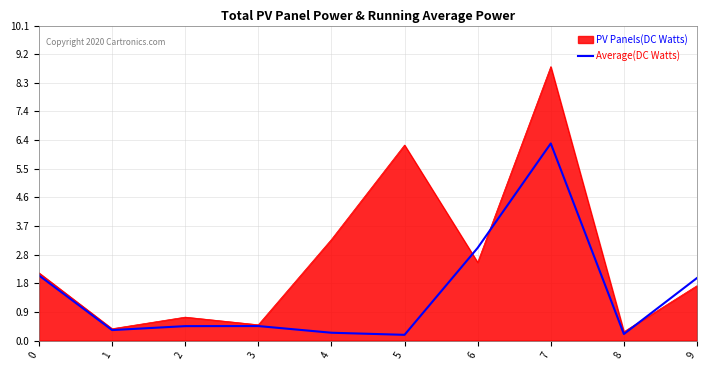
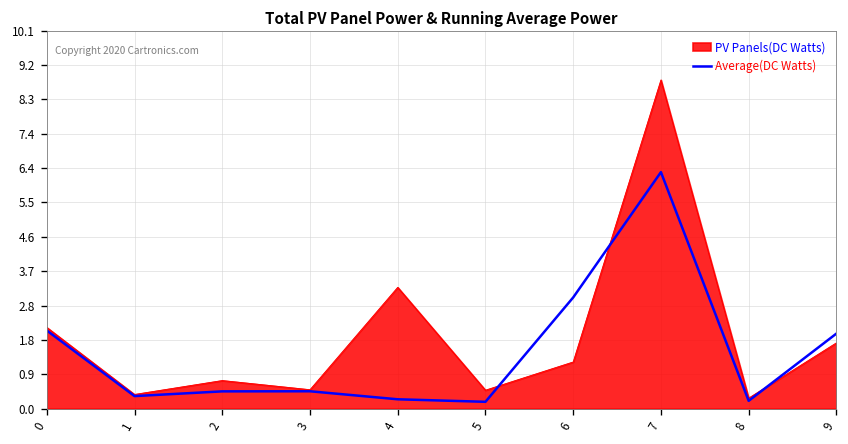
  {
    "PV Panels(DC Watts)": {
      "2": 0.8,
      "4": 3.2,
-     "5": 6.3,
-     "6": 2.5,
+     "5": 0.5,
+     "6": 1.2,
      "7": 8.8,
      "9": 1.8
    },
    "Average(DC Watts)": {
      "2": 0.5,
      "4": 0.3,
      "5": 0.2,
      "6": 3.0,
      "7": 6.3,
      "9": 2.0
    }
  }
